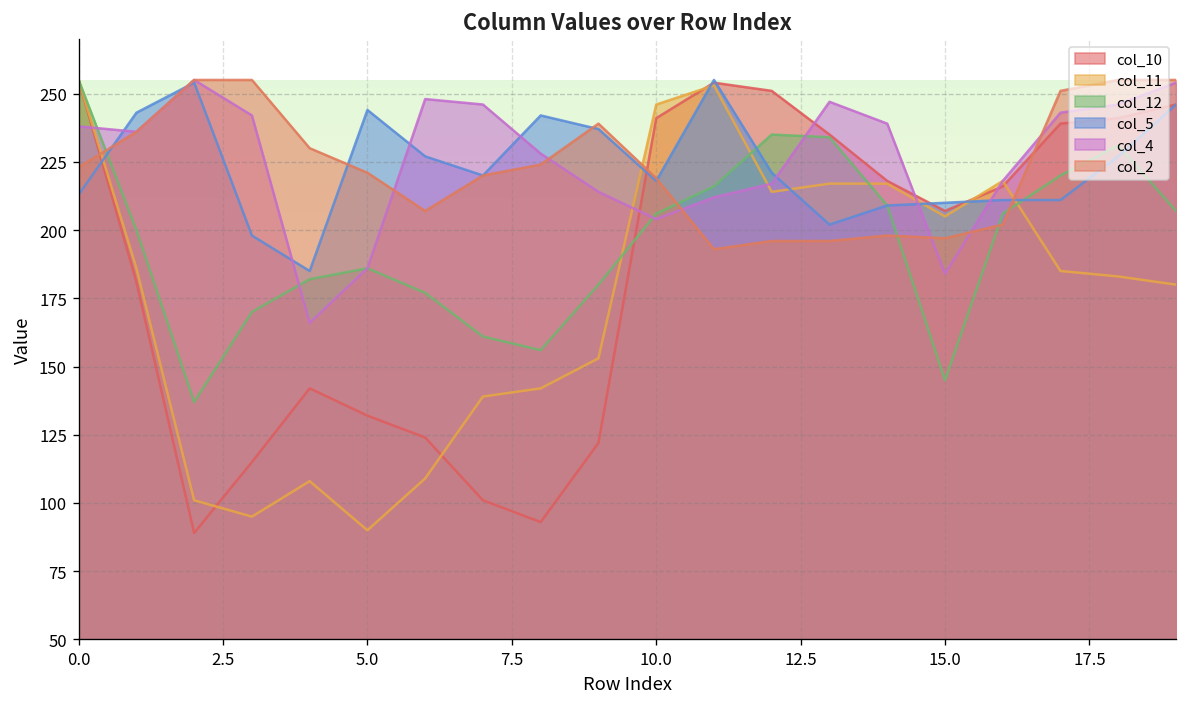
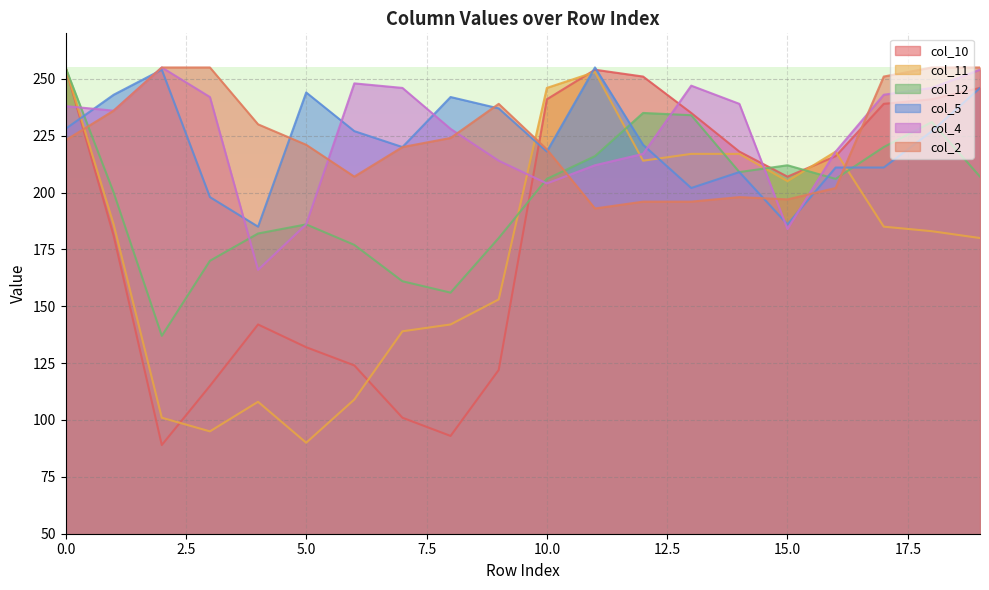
  {
    "col_12": {
      "10.0": 206,
-     "15.0": 145
+     "15.0": 212
    },
    "col_5": {
-     "0.0": 213,
+     "0.0": 228,
      "5.0": 244,
-     "15.0": 210
+     "15.0": 186
    },
    "col_4": {
      "0.0": 238,
      "10.0": 204,
      "15.0": 184
    }
  }
